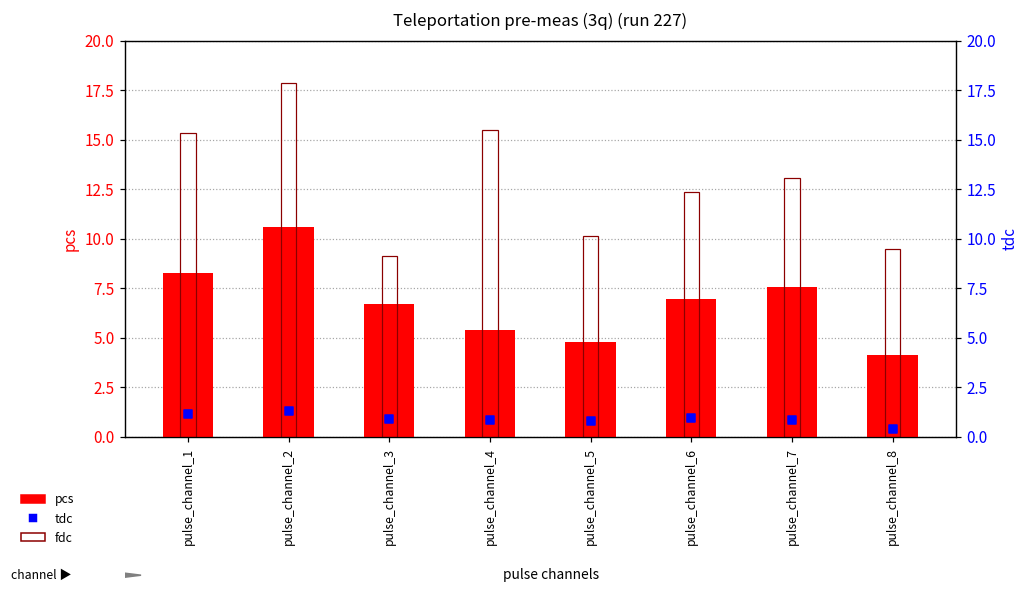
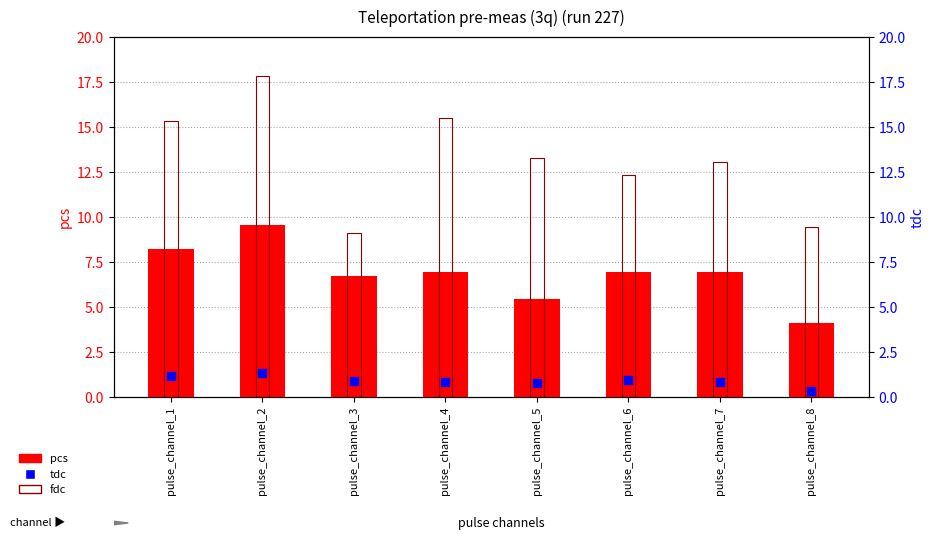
  {
    "pcs": {
-     "pulse_channel_2": 10.6,
-     "pulse_channel_4": 5.4,
-     "pulse_channel_5": 4.8,
-     "pulse_channel_7": 7.6
+     "pulse_channel_2": 9.6,
+     "pulse_channel_4": 7.0,
+     "pulse_channel_5": 5.4,
+     "pulse_channel_7": 7.0
    },
    "fdc": {
      "pulse_channel_1": 15.4,
      "pulse_channel_2": 17.8,
      "pulse_channel_3": 9.1,
      "pulse_channel_4": 15.5,
-     "pulse_channel_5": 10.1,
+     "pulse_channel_5": 13.3,
      "pulse_channel_6": 12.3,
      "pulse_channel_7": 13.1,
      "pulse_channel_8": 9.5
    }
  }
